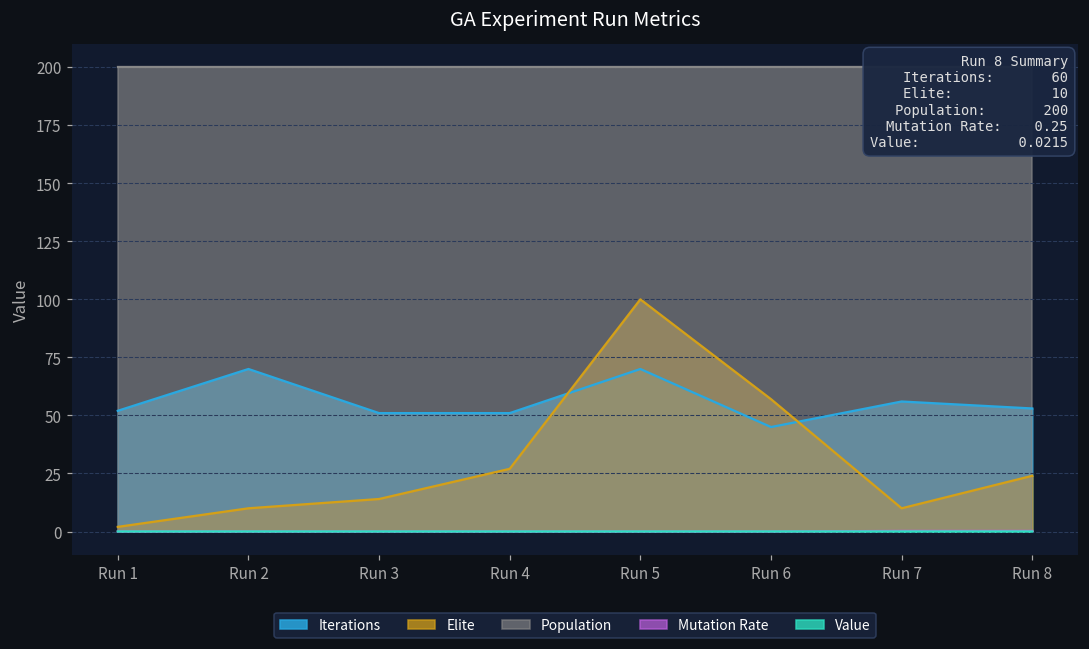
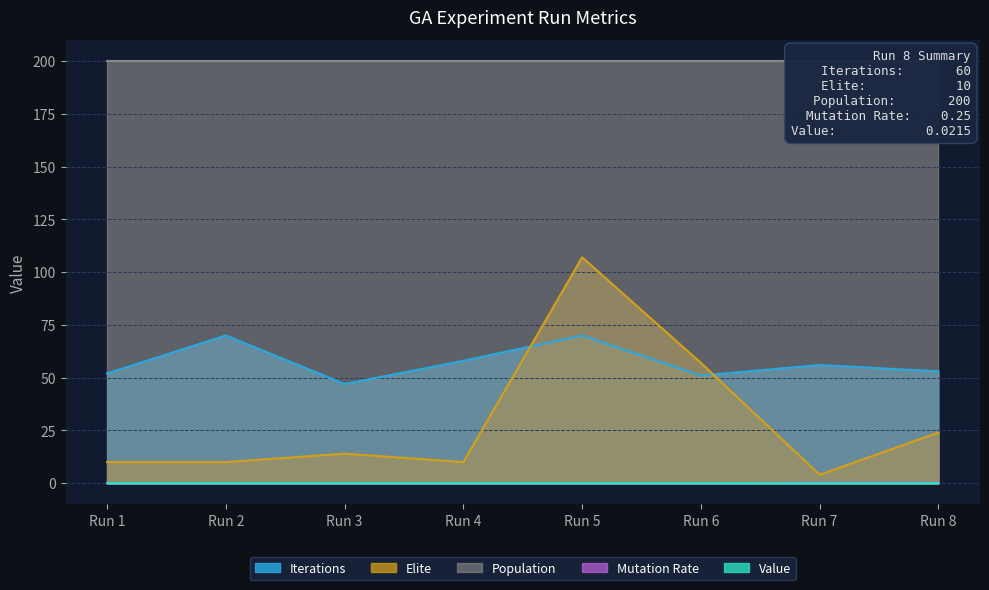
  {
    "Iterations": {
      "Run 1": 52,
      "Run 2": 70,
-     "Run 3": 51,
-     "Run 4": 51,
+     "Run 3": 47,
+     "Run 4": 58,
      "Run 5": 70,
-     "Run 6": 45,
+     "Run 6": 51,
      "Run 7": 56,
      "Run 8": 53
    },
    "Elite": {
-     "Run 1": 2,
+     "Run 1": 10,
      "Run 2": 10,
      "Run 3": 14,
-     "Run 4": 27,
-     "Run 5": 100,
+     "Run 4": 10,
+     "Run 5": 107,
      "Run 6": 57,
-     "Run 7": 10,
+     "Run 7": 4,
      "Run 8": 24
    },
    "Population": {
      "Run 1": 200,
      "Run 2": 200,
      "Run 3": 200,
      "Run 4": 200,
      "Run 5": 200,
      "Run 6": 200
    }
  }
